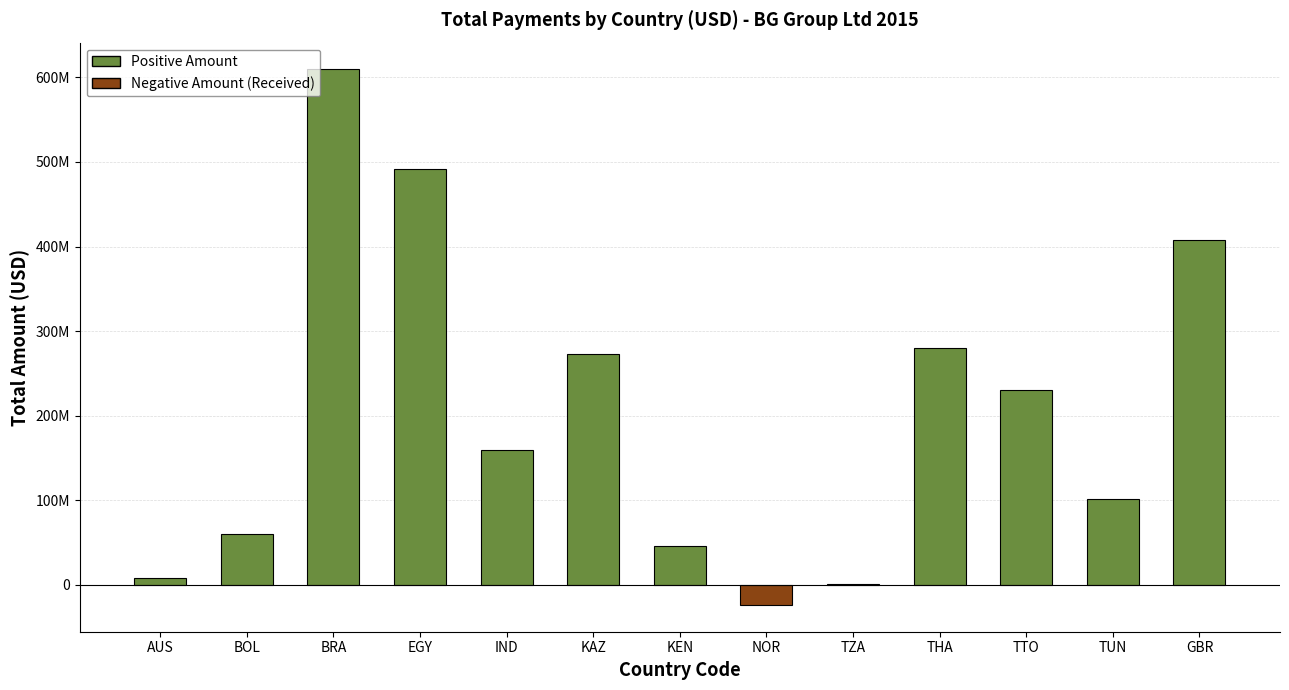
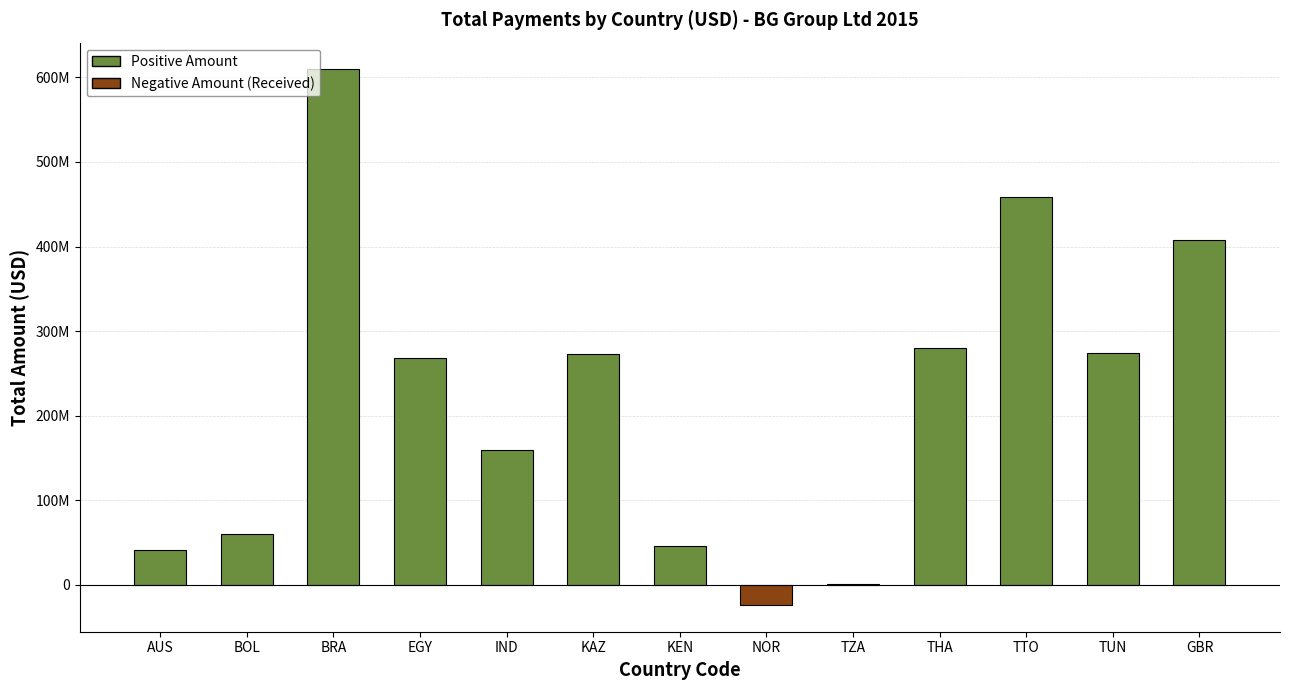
  {
-   "AUS": 10000000,
+   "AUS": 40000000,
    "BOL": 60000000,
    "BRA": 610000000,
-   "EGY": 490000000,
+   "EGY": 270000000,
    "IND": 160000000,
    "KAZ": 270000000,
    "KEN": 50000000,
    "NOR": -20000000,
    "THA": 280000000,
-   "TTO": 230000000,
-   "TUN": 100000000,
+   "TTO": 460000000,
+   "TUN": 270000000,
    "GBR": 410000000
  }
